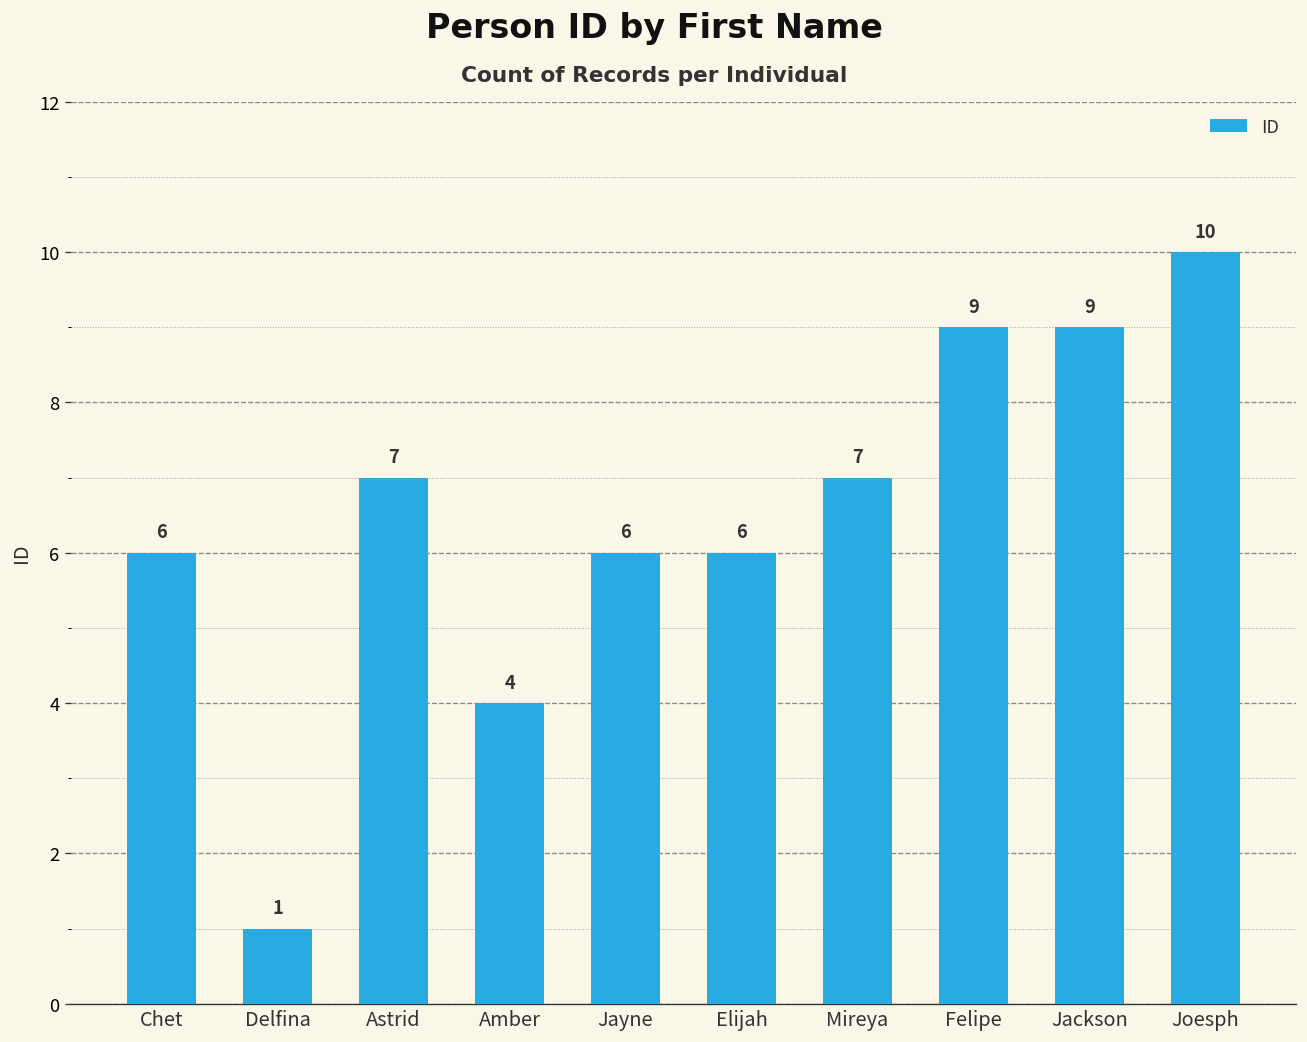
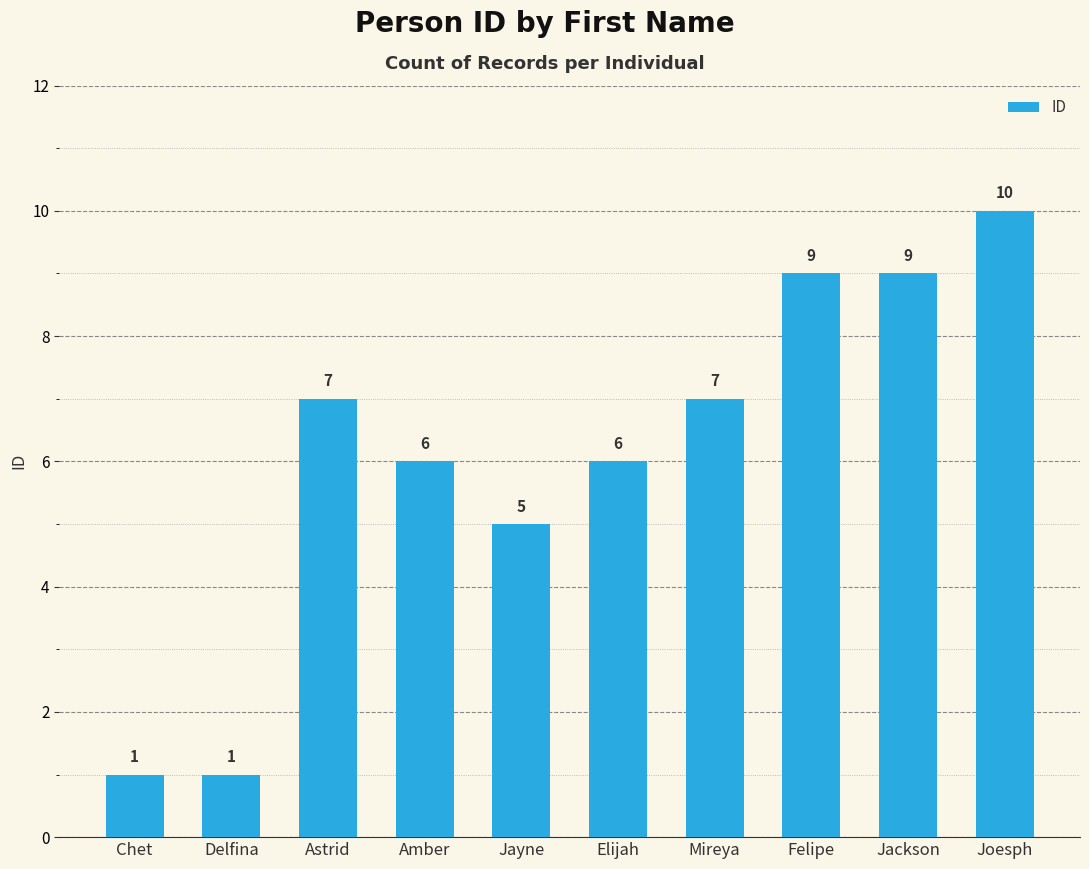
  {
-   "Chet": 6,
+   "Chet": 1,
    "Delfina": 1,
    "Astrid": 7,
-   "Amber": 4,
-   "Jayne": 6,
+   "Amber": 6,
+   "Jayne": 5,
    "Elijah": 6,
    "Mireya": 7,
    "Felipe": 9,
    "Jackson": 9,
    "Joesph": 10
  }
